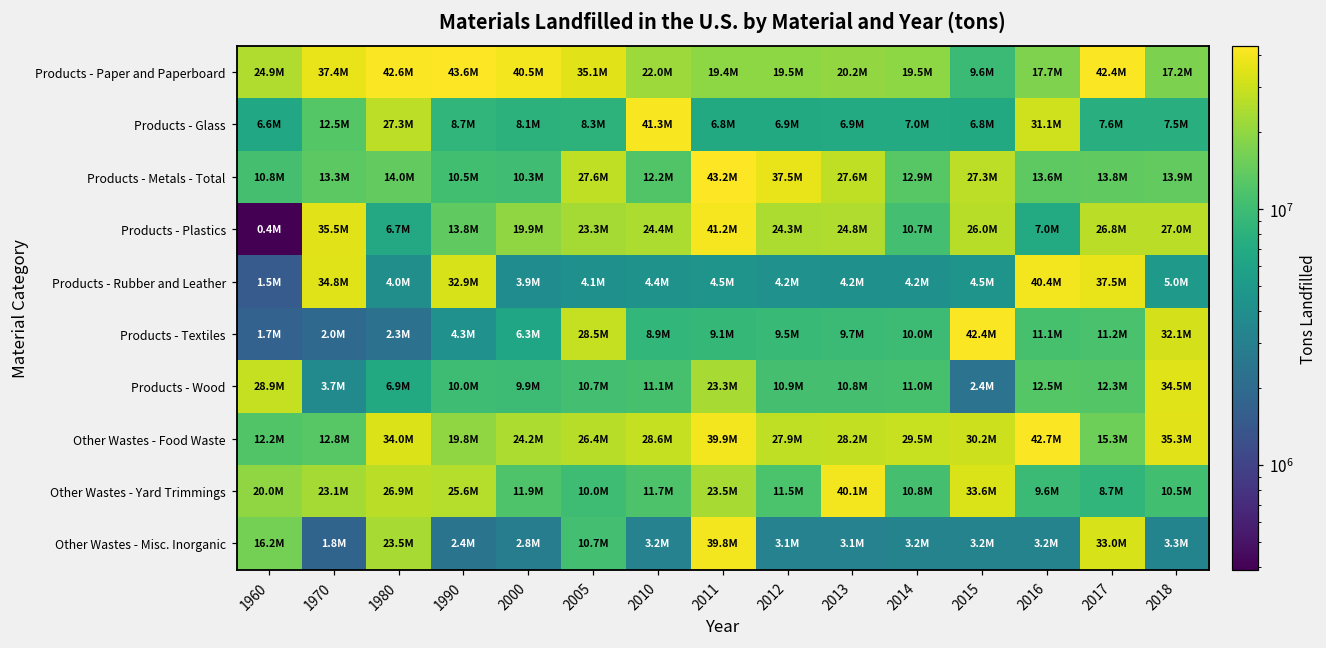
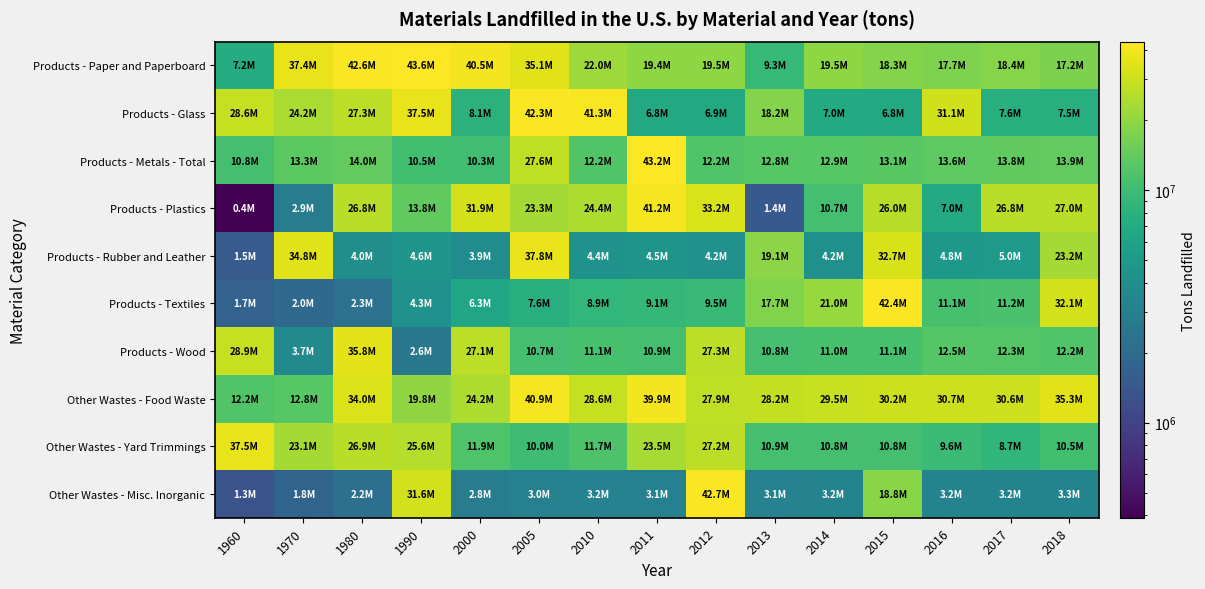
  {
    "Products - Paper and Paperboard": {
-     "1960": "24.9M",
+     "1960": "7.2M",
      "1970": "37.4M",
      "1980": "42.6M",
      "1990": "43.6M",
      "2000": "40.5M",
      "2005": "35.1M",
      "2010": "22.0M",
      "2011": "19.4M",
      "2012": "19.5M",
-     "2013": "20.2M",
+     "2013": "9.3M",
      "2014": "19.5M",
-     "2015": "9.6M",
+     "2015": "18.3M",
      "2016": "17.7M",
-     "2017": "42.4M",
+     "2017": "18.4M",
      "2018": "17.2M"
    },
    "Products - Glass": {
-     "1960": "6.6M",
-     "1970": "12.5M",
+     "1960": "28.6M",
+     "1970": "24.2M",
      "1980": "27.3M",
-     "1990": "8.7M",
+     "1990": "37.5M",
      "2000": "8.1M",
-     "2005": "8.3M",
+     "2005": "42.3M",
      "2010": "41.3M",
      "2011": "6.8M",
      "2012": "6.9M",
-     "2013": "6.9M",
+     "2013": "18.2M",
      "2014": "7.0M",
      "2015": "6.8M",
      "2016": "31.1M",
      "2017": "7.6M",
      "2018": "7.5M"
    },
    "Products - Metals - Total": {
      "1960": "10.8M",
      "1970": "13.3M",
      "1980": "14.0M",
      "1990": "10.5M",
      "2000": "10.3M",
      "2005": "27.6M",
      "2010": "12.2M",
      "2011": "43.2M",
-     "2012": "37.5M",
-     "2013": "27.6M",
+     "2012": "12.2M",
+     "2013": "12.8M",
      "2014": "12.9M",
-     "2015": "27.3M",
+     "2015": "13.1M",
      "2016": "13.6M",
      "2017": "13.8M",
      "2018": "13.9M"
    },
    "Products - Plastics": {
      "1960": "0.4M",
-     "1970": "35.5M",
-     "1980": "6.7M",
+     "1970": "2.9M",
+     "1980": "26.8M",
      "1990": "13.8M",
-     "2000": "19.9M",
+     "2000": "31.9M",
      "2005": "23.3M",
      "2010": "24.4M",
      "2011": "41.2M",
-     "2012": "24.3M",
-     "2013": "24.8M",
+     "2012": "33.2M",
+     "2013": "1.4M",
      "2014": "10.7M",
      "2015": "26.0M",
      "2016": "7.0M",
      "2017": "26.8M",
      "2018": "27.0M"
    },
    "Products - Rubber and Leather": {
      "1960": "1.5M",
      "1970": "34.8M",
      "1980": "4.0M",
-     "1990": "32.9M",
+     "1990": "4.6M",
      "2000": "3.9M",
-     "2005": "4.1M",
+     "2005": "37.8M",
      "2010": "4.4M",
      "2011": "4.5M",
      "2012": "4.2M",
-     "2013": "4.2M",
+     "2013": "19.1M",
      "2014": "4.2M",
-     "2015": "4.5M",
-     "2016": "40.4M",
-     "2017": "37.5M",
-     "2018": "5.0M"
+     "2015": "32.7M",
+     "2016": "4.8M",
+     "2017": "5.0M",
+     "2018": "23.2M"
    },
    "Products - Textiles": {
      "1960": "1.7M",
      "1970": "2.0M",
      "1980": "2.3M",
      "1990": "4.3M",
      "2000": "6.3M",
-     "2005": "28.5M",
+     "2005": "7.6M",
      "2010": "8.9M",
      "2011": "9.1M",
      "2012": "9.5M",
-     "2013": "9.7M",
-     "2014": "10.0M",
+     "2013": "17.7M",
+     "2014": "21.0M",
      "2015": "42.4M",
      "2016": "11.1M",
      "2017": "11.2M",
      "2018": "32.1M"
    },
    "Products - Wood": {
      "1960": "28.9M",
      "1970": "3.7M",
-     "1980": "6.9M",
-     "1990": "10.0M",
-     "2000": "9.9M",
+     "1980": "35.8M",
+     "1990": "2.6M",
+     "2000": "27.1M",
      "2005": "10.7M",
      "2010": "11.1M",
-     "2011": "23.3M",
-     "2012": "10.9M",
+     "2011": "10.9M",
+     "2012": "27.3M",
      "2013": "10.8M",
      "2014": "11.0M",
-     "2015": "2.4M",
+     "2015": "11.1M",
      "2016": "12.5M",
      "2017": "12.3M",
-     "2018": "34.5M"
+     "2018": "12.2M"
    },
    "Other Wastes - Food Waste": {
      "1960": "12.2M",
      "1970": "12.8M",
      "1980": "34.0M",
      "1990": "19.8M",
      "2000": "24.2M",
-     "2005": "26.4M",
+     "2005": "40.9M",
      "2010": "28.6M",
      "2011": "39.9M",
      "2012": "27.9M",
      "2013": "28.2M",
      "2014": "29.5M",
      "2015": "30.2M",
-     "2016": "42.7M",
-     "2017": "15.3M",
+     "2016": "30.7M",
+     "2017": "30.6M",
      "2018": "35.3M"
    },
    "Other Wastes - Yard Trimmings": {
-     "1960": "20.0M",
+     "1960": "37.5M",
      "1970": "23.1M",
      "1980": "26.9M",
      "1990": "25.6M",
      "2000": "11.9M",
      "2005": "10.0M",
      "2010": "11.7M",
      "2011": "23.5M",
-     "2012": "11.5M",
-     "2013": "40.1M",
+     "2012": "27.2M",
+     "2013": "10.9M",
      "2014": "10.8M",
-     "2015": "33.6M",
+     "2015": "10.8M",
      "2016": "9.6M",
      "2017": "8.7M",
      "2018": "10.5M"
    },
    "Other Wastes - Misc. Inorganic": {
-     "1960": "16.2M",
+     "1960": "1.3M",
      "1970": "1.8M",
-     "1980": "23.5M",
-     "1990": "2.4M",
+     "1980": "2.2M",
+     "1990": "31.6M",
      "2000": "2.8M",
-     "2005": "10.7M",
+     "2005": "3.0M",
      "2010": "3.2M",
-     "2011": "39.8M",
-     "2012": "3.1M",
+     "2011": "3.1M",
+     "2012": "42.7M",
      "2013": "3.1M",
      "2014": "3.2M",
-     "2015": "3.2M",
+     "2015": "18.8M",
      "2016": "3.2M",
-     "2017": "33.0M",
+     "2017": "3.2M",
      "2018": "3.3M"
    }
  }
